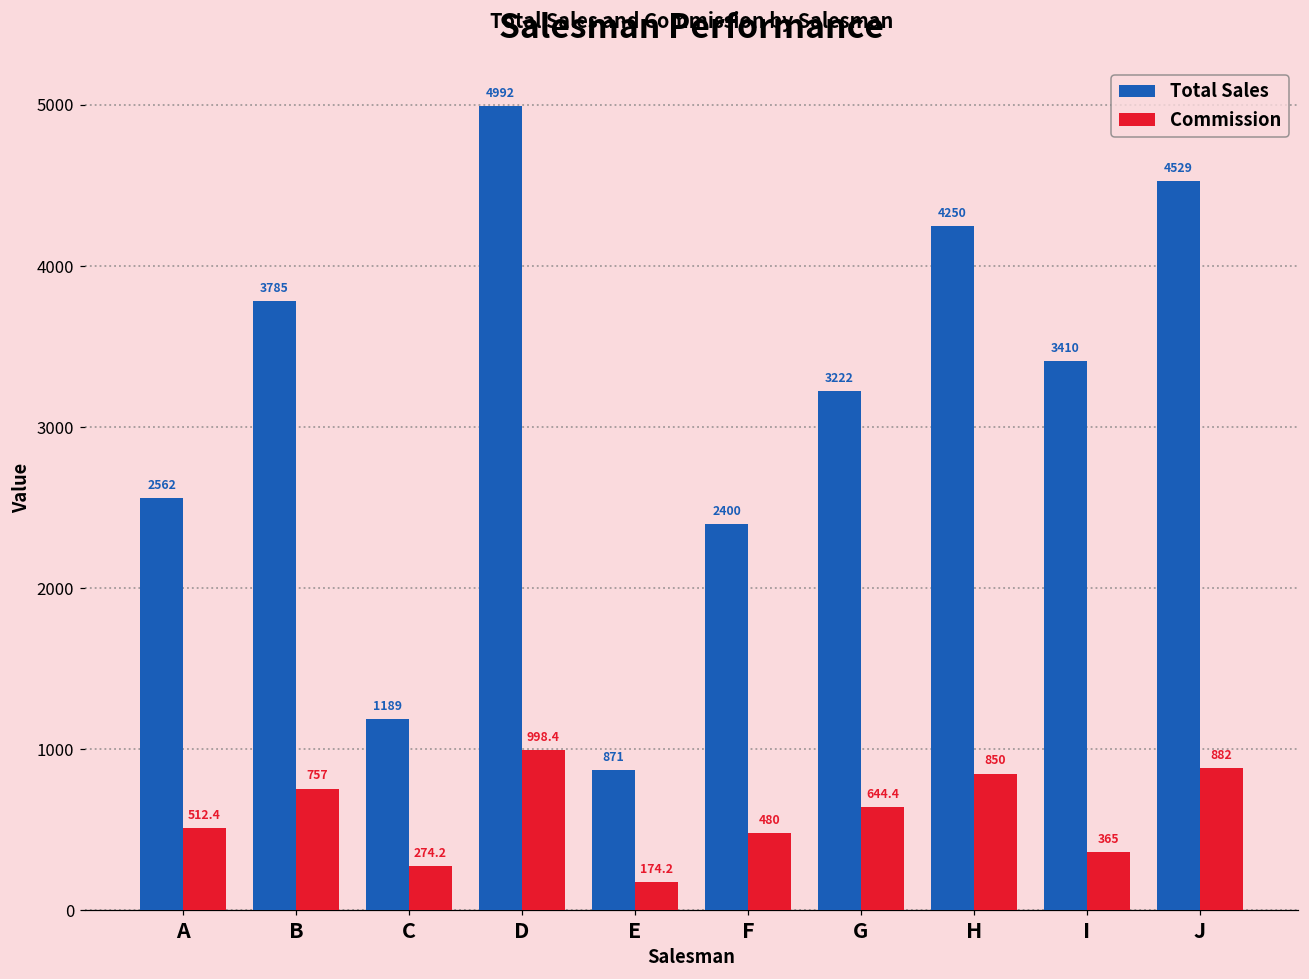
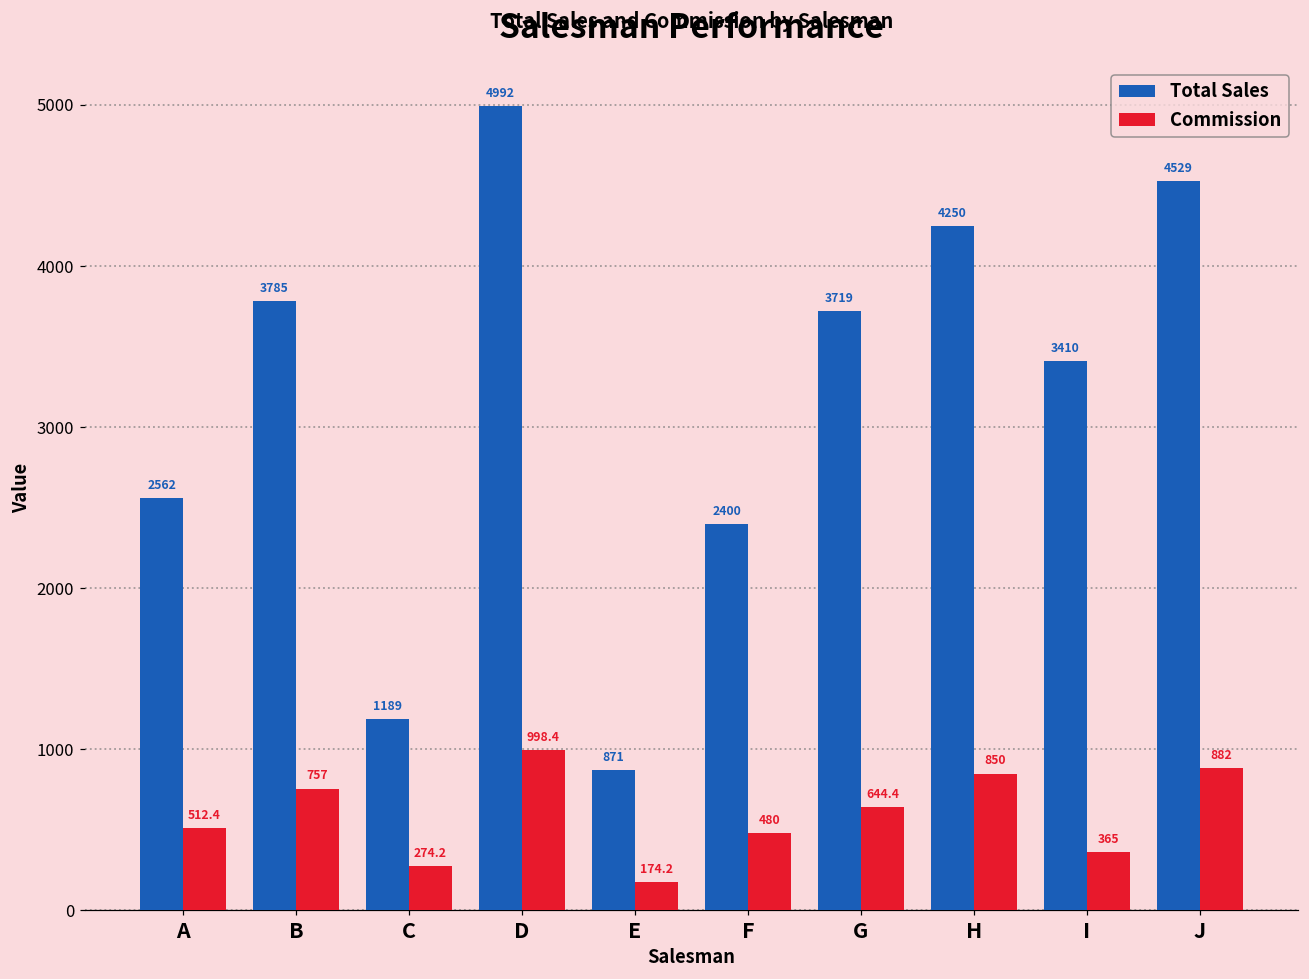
  {
    "Total Sales": {
      "A": 2562,
      "B": 3785,
      "C": 1189,
      "D": 4992,
      "E": 871,
      "F": 2400,
-     "G": 3222,
+     "G": 3719,
      "H": 4250,
      "I": 3410,
      "J": 4529
    },
    "Commission": {
      "A": 512.4,
      "B": 757,
      "C": 274.2,
      "D": 998.4,
      "E": 174.2,
      "F": 480,
      "G": 644.4,
      "H": 850,
      "I": 365,
      "J": 882
    }
  }
